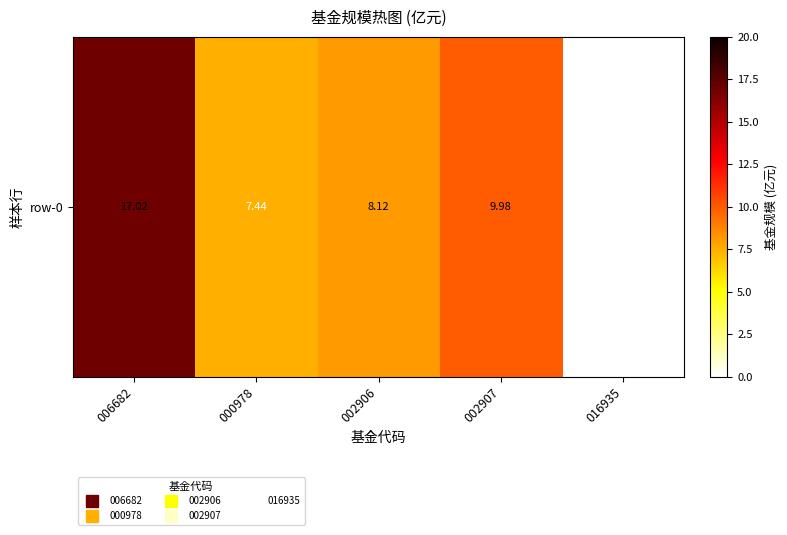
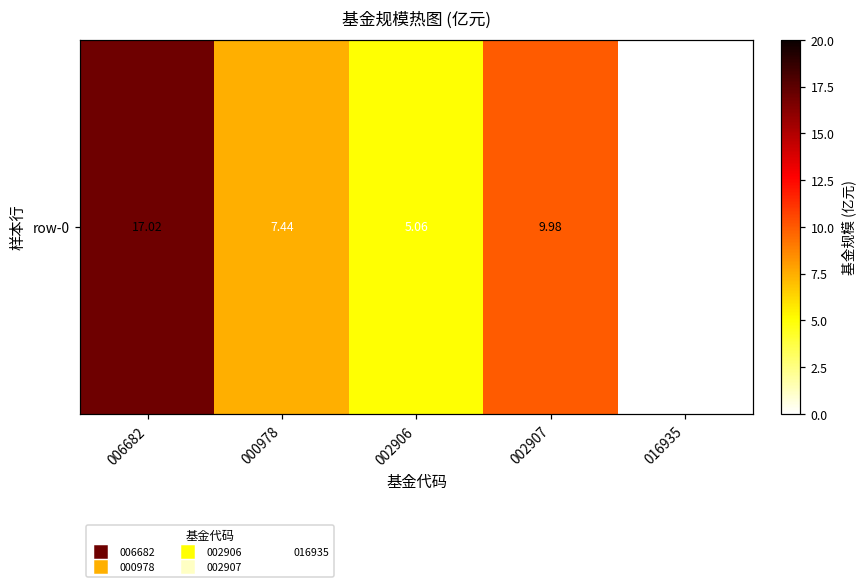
  {
    "row-0": {
      "006682": 17.02,
      "000978": 7.44,
-     "002906": 8.12,
+     "002906": 5.06,
      "002907": 9.98
    }
  }
